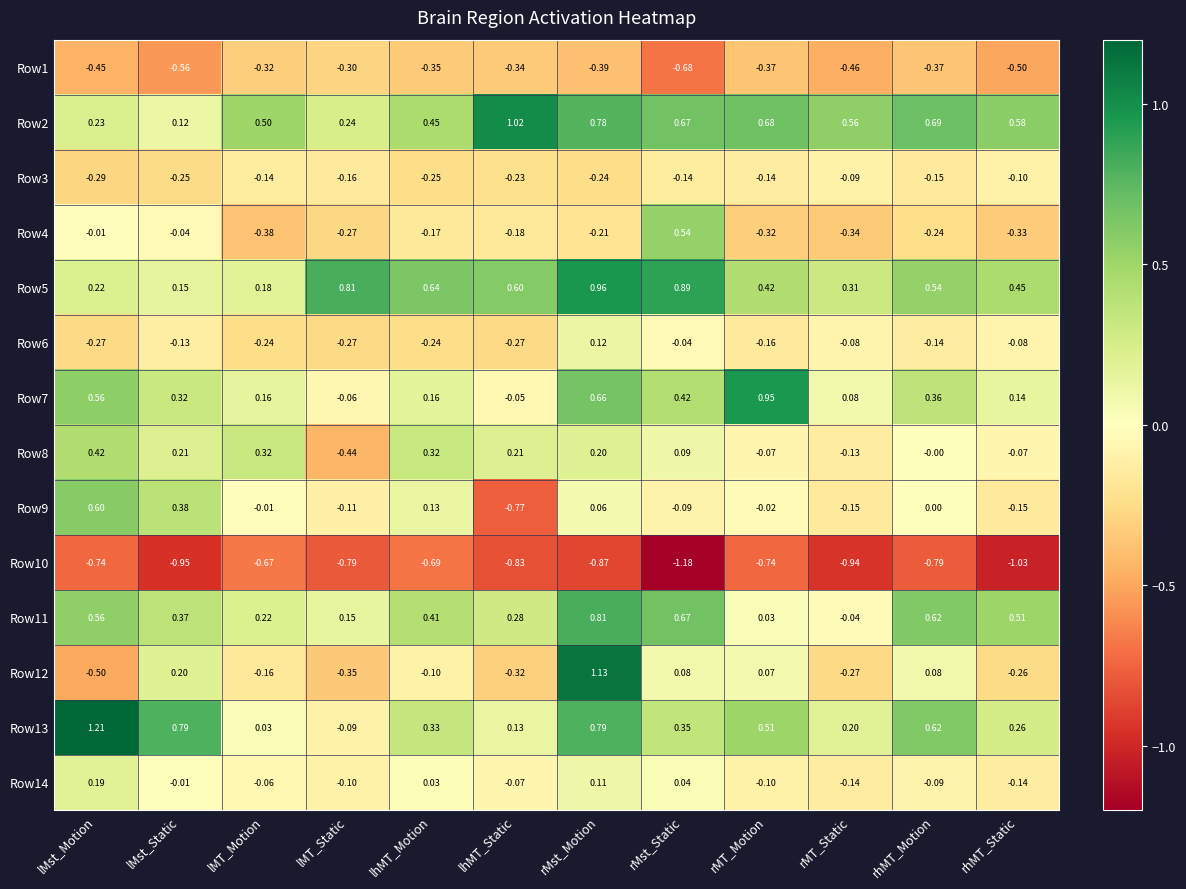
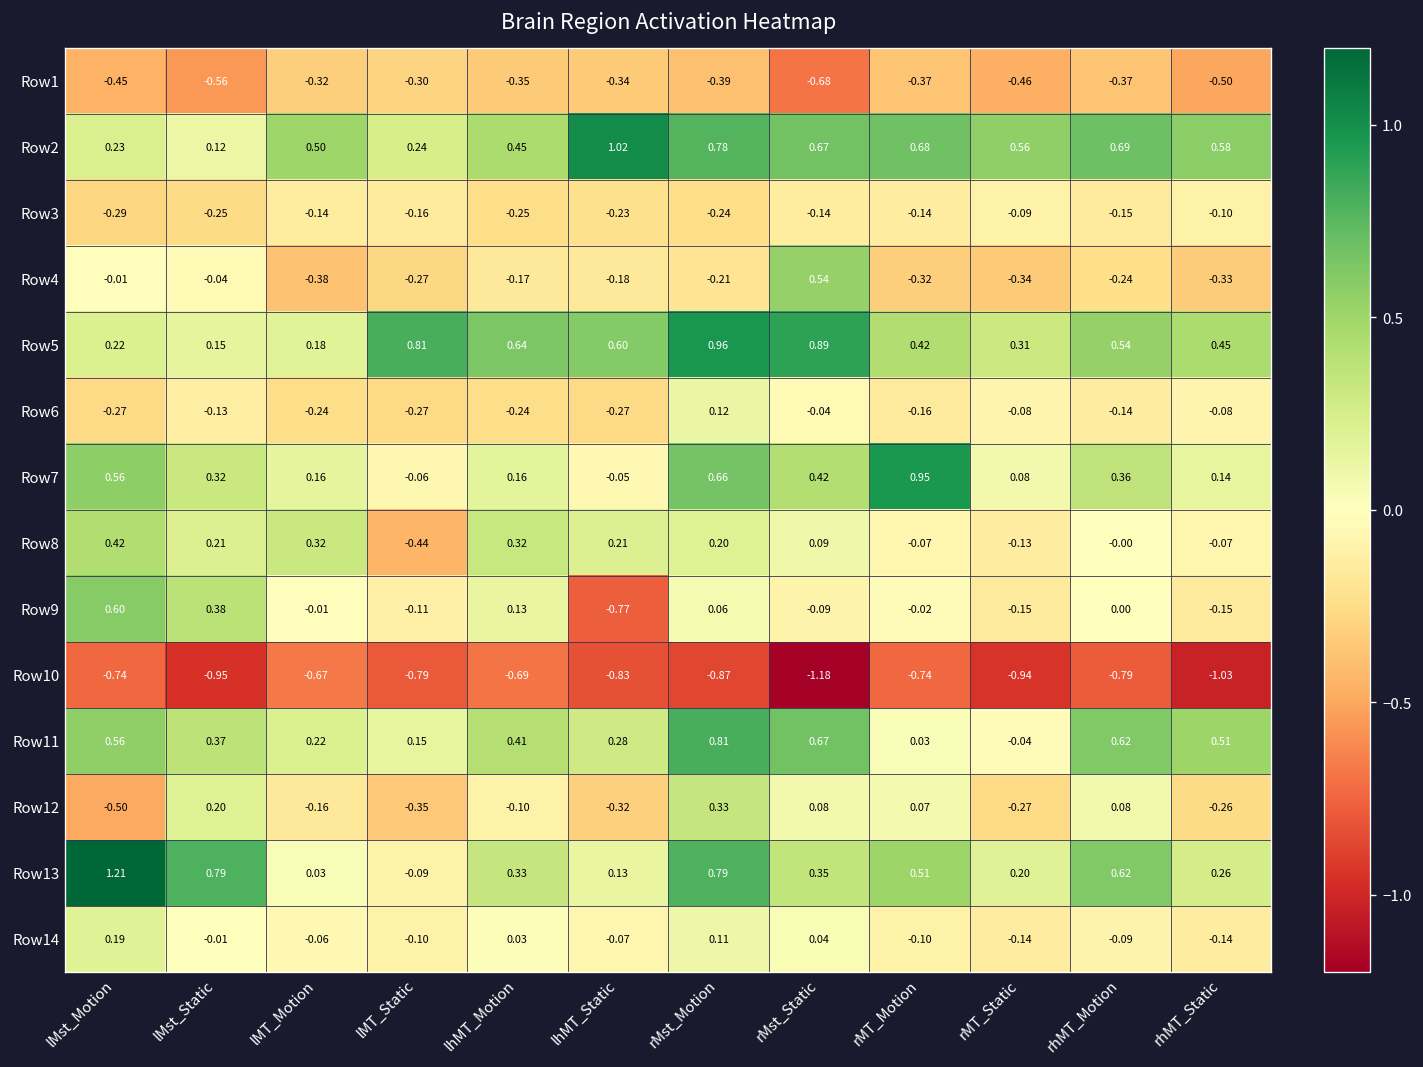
  {
    "Row1": {
      "lMst_Motion": -0.45,
      "lMst_Static": -0.56,
      "lMT_Motion": -0.32,
      "lMT_Static": -0.30,
      "lhMT_Motion": -0.35,
      "lhMT_Static": -0.34,
      "rMst_Motion": -0.39,
      "rMst_Static": -0.68,
      "rMT_Motion": -0.37,
      "rMT_Static": -0.46,
      "rhMT_Motion": -0.37,
      "rhMT_Static": -0.50
    },
    "Row2": {
      "lMst_Motion": 0.23,
      "lMst_Static": 0.12,
      "lMT_Motion": 0.50,
      "lMT_Static": 0.24,
      "lhMT_Motion": 0.45,
      "lhMT_Static": 1.02,
      "rMst_Motion": 0.78,
      "rMst_Static": 0.67,
      "rMT_Motion": 0.68,
      "rMT_Static": 0.56,
      "rhMT_Motion": 0.69,
      "rhMT_Static": 0.58
    },
    "Row3": {
      "lMst_Motion": -0.29,
      "lMst_Static": -0.25,
      "lMT_Motion": -0.14,
      "lMT_Static": -0.16,
      "lhMT_Motion": -0.25,
      "lhMT_Static": -0.23,
      "rMst_Motion": -0.24,
      "rMst_Static": -0.14,
      "rMT_Motion": -0.14,
      "rMT_Static": -0.09,
      "rhMT_Motion": -0.15,
      "rhMT_Static": -0.10
    },
    "Row4": {
      "lMst_Motion": -0.01,
      "lMst_Static": -0.04,
      "lMT_Motion": -0.38,
      "lMT_Static": -0.27,
      "lhMT_Motion": -0.17,
      "lhMT_Static": -0.18,
      "rMst_Motion": -0.21,
      "rMst_Static": 0.54,
      "rMT_Motion": -0.32,
      "rMT_Static": -0.34,
      "rhMT_Motion": -0.24,
      "rhMT_Static": -0.33
    },
    "Row5": {
      "lMst_Motion": 0.22,
      "lMst_Static": 0.15,
      "lMT_Motion": 0.18,
      "lMT_Static": 0.81,
      "lhMT_Motion": 0.64,
      "lhMT_Static": 0.60,
      "rMst_Motion": 0.96,
      "rMst_Static": 0.89,
      "rMT_Motion": 0.42,
      "rMT_Static": 0.31,
      "rhMT_Motion": 0.54,
      "rhMT_Static": 0.45
    },
    "Row6": {
      "lMst_Motion": -0.27,
      "lMst_Static": -0.13,
      "lMT_Motion": -0.24,
      "lMT_Static": -0.27,
      "lhMT_Motion": -0.24,
      "lhMT_Static": -0.27,
      "rMst_Motion": 0.12,
      "rMst_Static": -0.04,
      "rMT_Motion": -0.16,
      "rMT_Static": -0.08,
      "rhMT_Motion": -0.14,
      "rhMT_Static": -0.08
    },
    "Row7": {
      "lMst_Motion": 0.56,
      "lMst_Static": 0.32,
      "lMT_Motion": 0.16,
      "lMT_Static": -0.06,
      "lhMT_Motion": 0.16,
      "lhMT_Static": -0.05,
      "rMst_Motion": 0.66,
      "rMst_Static": 0.42,
      "rMT_Motion": 0.95,
      "rMT_Static": 0.08,
      "rhMT_Motion": 0.36,
      "rhMT_Static": 0.14
    },
    "Row8": {
      "lMst_Motion": 0.42,
      "lMst_Static": 0.21,
      "lMT_Motion": 0.32,
      "lMT_Static": -0.44,
      "lhMT_Motion": 0.32,
      "lhMT_Static": 0.21,
      "rMst_Motion": 0.20,
      "rMst_Static": 0.09,
      "rMT_Motion": -0.07,
      "rMT_Static": -0.13,
      "rhMT_Motion": -0.00,
      "rhMT_Static": -0.07
    },
    "Row9": {
      "lMst_Motion": 0.60,
      "lMst_Static": 0.38,
      "lMT_Motion": -0.01,
      "lMT_Static": -0.11,
      "lhMT_Motion": 0.13,
      "lhMT_Static": -0.77,
      "rMst_Motion": 0.06,
      "rMst_Static": -0.09,
      "rMT_Motion": -0.02,
      "rMT_Static": -0.15,
      "rhMT_Motion": 0.00,
      "rhMT_Static": -0.15
    },
    "Row10": {
      "lMst_Motion": -0.74,
      "lMst_Static": -0.95,
      "lMT_Motion": -0.67,
      "lMT_Static": -0.79,
      "lhMT_Motion": -0.69,
      "lhMT_Static": -0.83,
      "rMst_Motion": -0.87,
      "rMst_Static": -1.18,
      "rMT_Motion": -0.74,
      "rMT_Static": -0.94,
      "rhMT_Motion": -0.79,
      "rhMT_Static": -1.03
    },
    "Row11": {
      "lMst_Motion": 0.56,
      "lMst_Static": 0.37,
      "lMT_Motion": 0.22,
      "lMT_Static": 0.15,
      "lhMT_Motion": 0.41,
      "lhMT_Static": 0.28,
      "rMst_Motion": 0.81,
      "rMst_Static": 0.67,
      "rMT_Motion": 0.03,
      "rMT_Static": -0.04,
      "rhMT_Motion": 0.62,
      "rhMT_Static": 0.51
    },
    "Row12": {
      "lMst_Motion": -0.50,
      "lMst_Static": 0.20,
      "lMT_Motion": -0.16,
      "lMT_Static": -0.35,
      "lhMT_Motion": -0.10,
      "lhMT_Static": -0.32,
-     "rMst_Motion": 1.13,
+     "rMst_Motion": 0.33,
      "rMst_Static": 0.08,
      "rMT_Motion": 0.07,
      "rMT_Static": -0.27,
      "rhMT_Motion": 0.08,
      "rhMT_Static": -0.26
    },
    "Row13": {
      "lMst_Motion": 1.21,
      "lMst_Static": 0.79,
      "lMT_Motion": 0.03,
      "lMT_Static": -0.09,
      "lhMT_Motion": 0.33,
      "lhMT_Static": 0.13,
      "rMst_Motion": 0.79,
      "rMst_Static": 0.35,
      "rMT_Motion": 0.51,
      "rMT_Static": 0.20,
      "rhMT_Motion": 0.62,
      "rhMT_Static": 0.26
    },
    "Row14": {
      "lMst_Motion": 0.19,
      "lMst_Static": -0.01,
      "lMT_Motion": -0.06,
      "lMT_Static": -0.10,
      "lhMT_Motion": 0.03,
      "lhMT_Static": -0.07,
      "rMst_Motion": 0.11,
      "rMst_Static": 0.04,
      "rMT_Motion": -0.10,
      "rMT_Static": -0.14,
      "rhMT_Motion": -0.09,
      "rhMT_Static": -0.14
    }
  }
